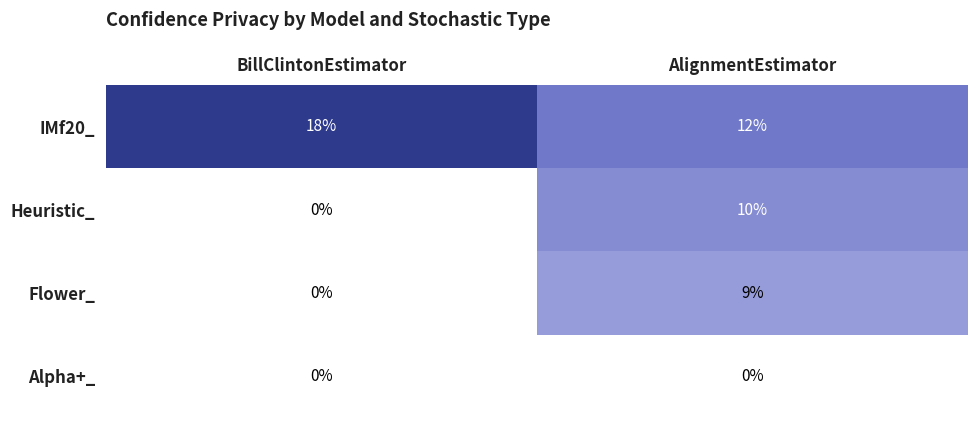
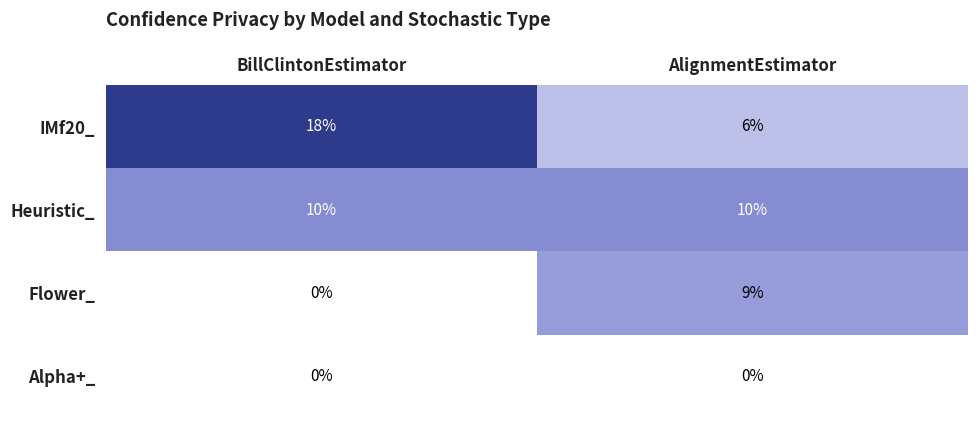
  {
    "IMf20_": {
      "BillClintonEstimator": "18%",
-     "AlignmentEstimator": "12%"
+     "AlignmentEstimator": "6%"
    },
    "Heuristic_": {
-     "BillClintonEstimator": "0%",
+     "BillClintonEstimator": "10%",
      "AlignmentEstimator": "10%"
    },
    "Flower_": {
      "BillClintonEstimator": "0%",
      "AlignmentEstimator": "9%"
    },
    "Alpha+_": {
      "BillClintonEstimator": "0%",
      "AlignmentEstimator": "0%"
    }
  }
